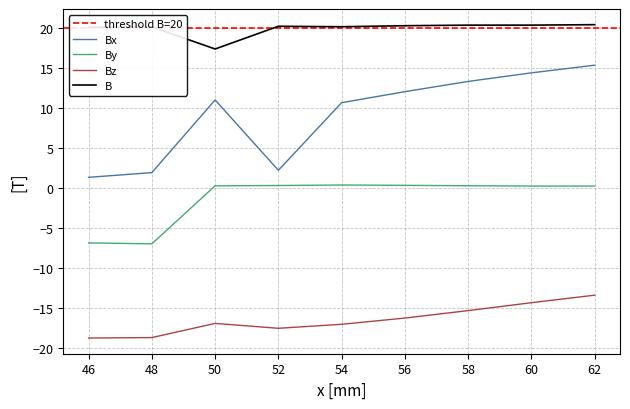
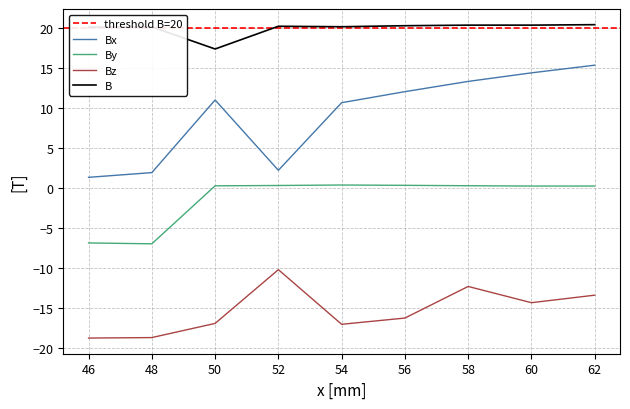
  {
    "Bx": {
      "46": 1,
      "48": 2,
      "50": 11,
      "52": 2,
      "54": 11,
      "56": 12,
      "58": 13,
      "60": 14,
      "62": 15
    },
    "By": {
      "46": -7,
      "48": -7,
      "50": 0,
      "52": 0,
      "54": 0,
      "56": 0,
      "58": 0,
      "60": 0,
      "62": 0
    },
    "Bz": {
      "46": -19,
      "48": -19,
      "50": -17,
-     "52": -18,
+     "52": -10,
      "54": -17,
      "56": -16,
-     "58": -15,
+     "58": -12,
      "60": -14,
      "62": -13
    },
    "B": {
      "50": 17,
      "52": 20,
      "54": 20,
      "56": 20,
      "58": 20,
      "60": 20,
      "62": 20
    }
  }
